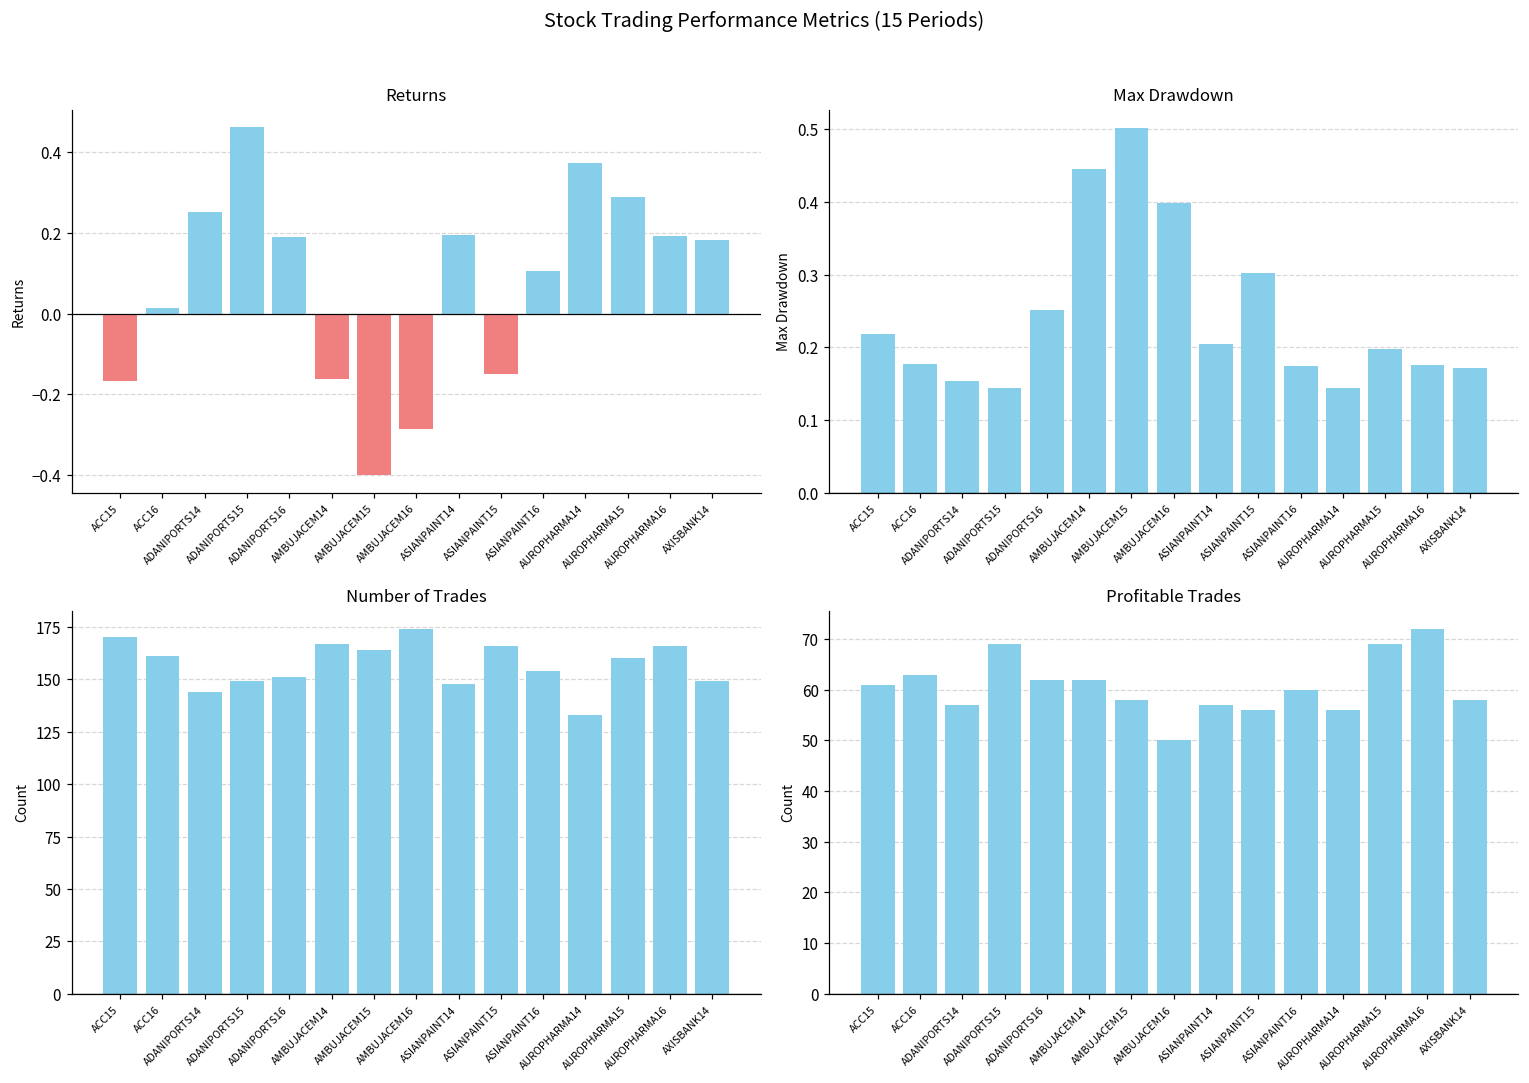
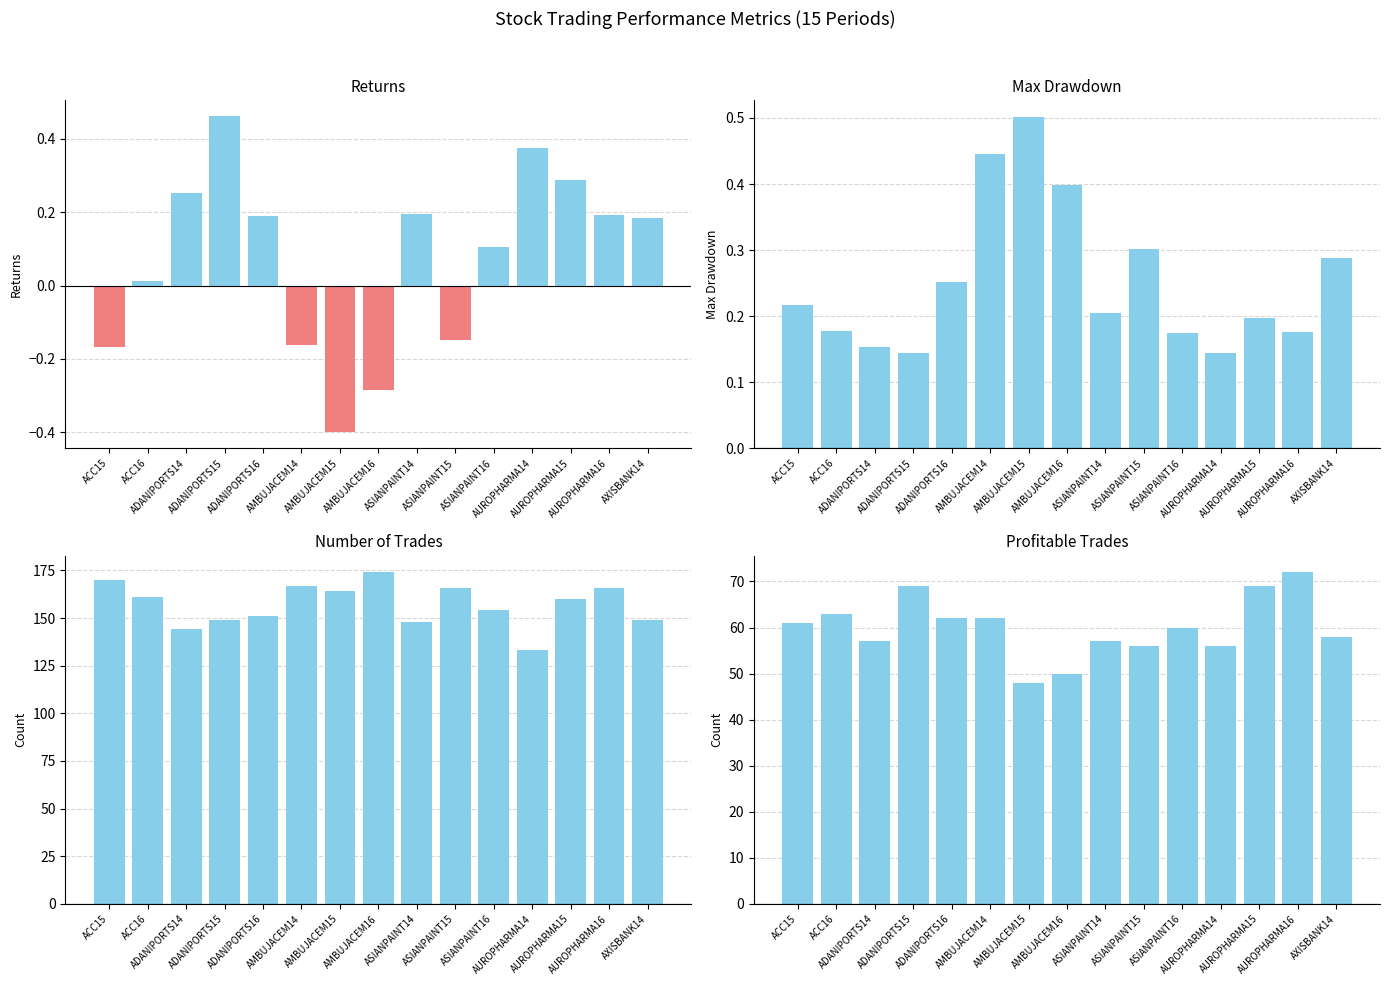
  {
    "Returns": {
      "ACC15": -0.17,
      "ACC16": 0.01,
      "ADANIPORTS14": 0.25,
      "ADANIPORTS15": 0.46,
      "ADANIPORTS16": 0.19,
      "AMBUJACEM14": -0.16,
      "AMBUJACEM15": -0.40,
      "AMBUJACEM16": -0.29,
      "ASIANPAINT14": 0.19,
      "ASIANPAINT15": -0.15,
      "ASIANPAINT16": 0.11,
      "AUROPHARMA14": 0.37,
      "AUROPHARMA15": 0.29,
      "AUROPHARMA16": 0.19,
      "AXISBANK14": 0.18
    },
    "Max Drawdown": {
      "ACC15": 0.22,
      "ACC16": 0.18,
      "ADANIPORTS14": 0.15,
      "ADANIPORTS15": 0.14,
      "ADANIPORTS16": 0.25,
      "AMBUJACEM14": 0.45,
      "AMBUJACEM15": 0.50,
      "AMBUJACEM16": 0.40,
      "ASIANPAINT14": 0.20,
      "ASIANPAINT15": 0.30,
      "ASIANPAINT16": 0.17,
      "AUROPHARMA14": 0.14,
      "AUROPHARMA15": 0.20,
      "AUROPHARMA16": 0.18,
-     "AXISBANK14": 0.17
+     "AXISBANK14": 0.29
    },
    "Number of Trades": {
      "ACC15": 170,
      "ACC16": 161,
      "ADANIPORTS14": 144,
      "ADANIPORTS15": 149,
      "ADANIPORTS16": 151,
      "AMBUJACEM14": 167,
      "AMBUJACEM15": 164,
      "AMBUJACEM16": 174,
      "ASIANPAINT14": 148,
      "ASIANPAINT15": 166,
      "ASIANPAINT16": 154,
      "AUROPHARMA14": 133,
      "AUROPHARMA15": 160,
      "AUROPHARMA16": 166,
      "AXISBANK14": 149
    },
    "Profitable Trades": {
      "ACC15": 61,
      "ACC16": 63,
      "ADANIPORTS14": 57,
      "ADANIPORTS15": 69,
      "ADANIPORTS16": 62,
      "AMBUJACEM14": 62,
-     "AMBUJACEM15": 58,
+     "AMBUJACEM15": 48,
      "AMBUJACEM16": 50,
      "ASIANPAINT14": 57,
      "ASIANPAINT15": 56,
      "ASIANPAINT16": 60,
      "AUROPHARMA14": 56,
      "AUROPHARMA15": 69,
      "AUROPHARMA16": 72,
      "AXISBANK14": 58
    }
  }
